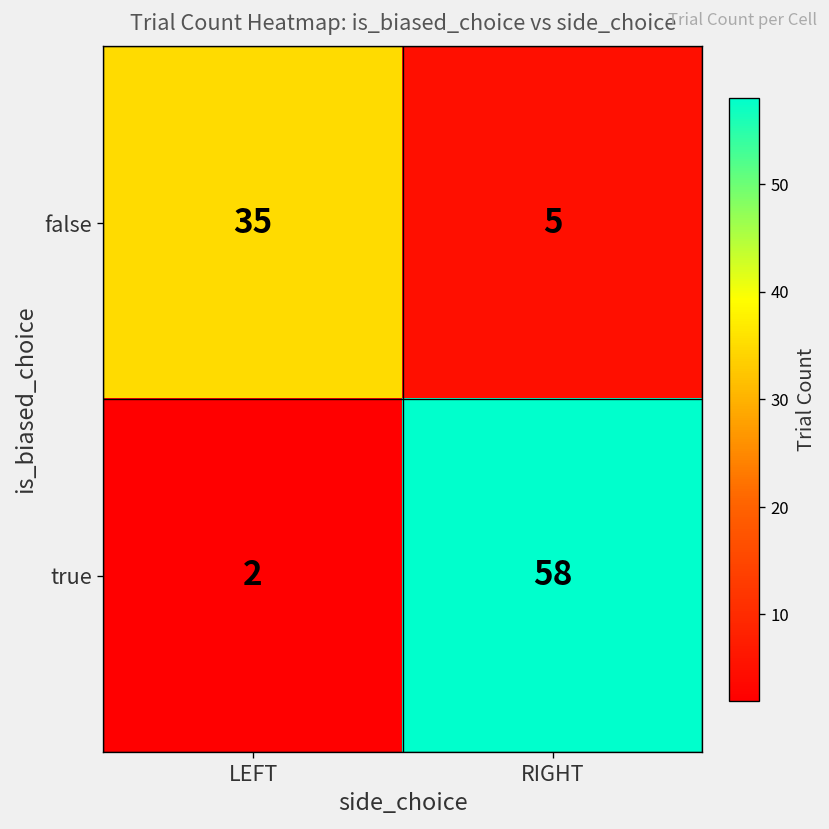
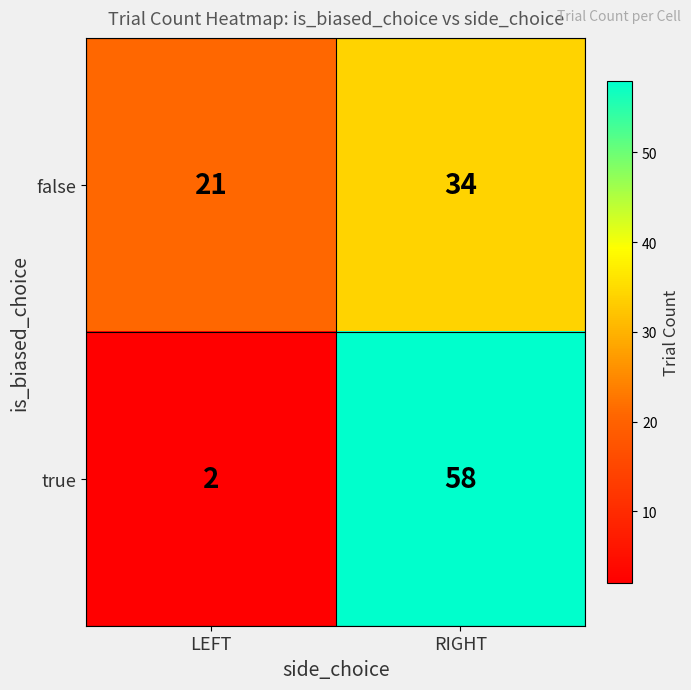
  {
    "false": {
-     "LEFT": 35,
-     "RIGHT": 5
+     "LEFT": 21,
+     "RIGHT": 34
    },
    "true": {
      "LEFT": 2,
      "RIGHT": 58
    }
  }
